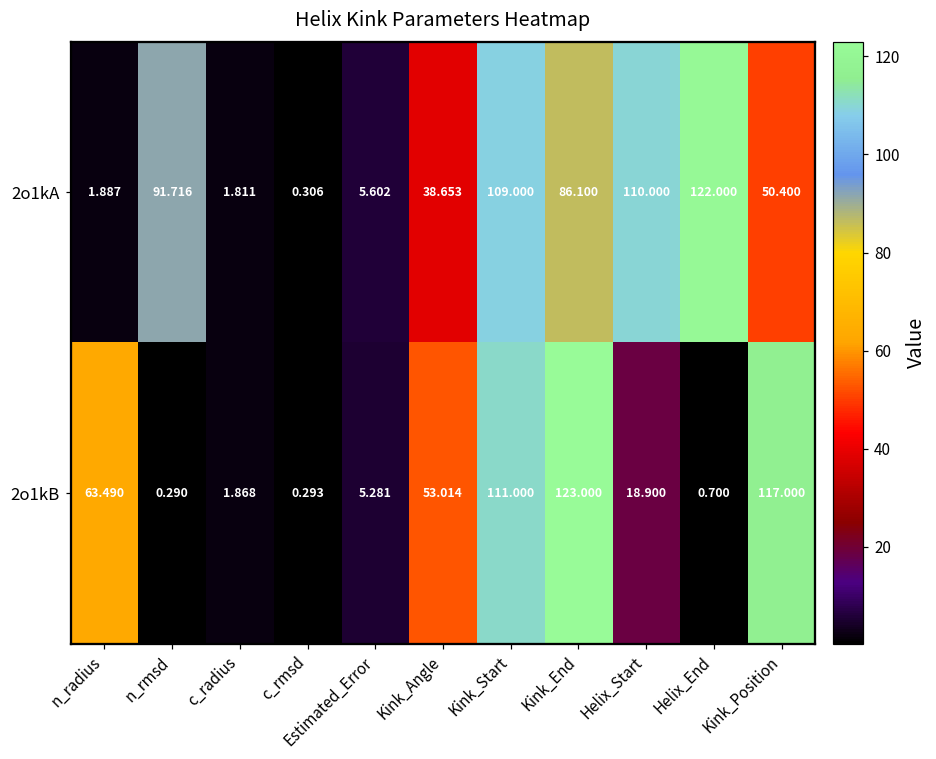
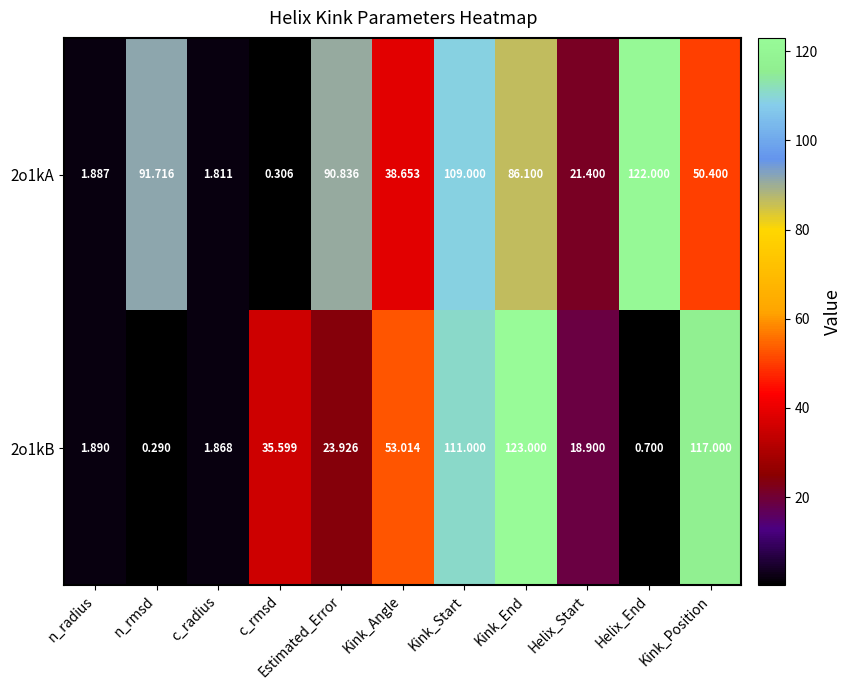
  {
    "2o1kA": {
      "n_radius": 1.887,
      "n_rmsd": 91.716,
      "c_radius": 1.811,
      "c_rmsd": 0.306,
-     "Estimated_Error": 5.602,
+     "Estimated_Error": 90.836,
      "Kink_Angle": 38.653,
      "Kink_Start": 109.000,
      "Kink_End": 86.100,
-     "Helix_Start": 110.000,
+     "Helix_Start": 21.400,
      "Helix_End": 122.000,
      "Kink_Position": 50.400
    },
    "2o1kB": {
-     "n_radius": 63.490,
+     "n_radius": 1.890,
      "n_rmsd": 0.290,
      "c_radius": 1.868,
-     "c_rmsd": 0.293,
-     "Estimated_Error": 5.281,
+     "c_rmsd": 35.599,
+     "Estimated_Error": 23.926,
      "Kink_Angle": 53.014,
      "Kink_Start": 111.000,
      "Kink_End": 123.000,
      "Helix_Start": 18.900,
      "Helix_End": 0.700,
      "Kink_Position": 117.000
    }
  }
